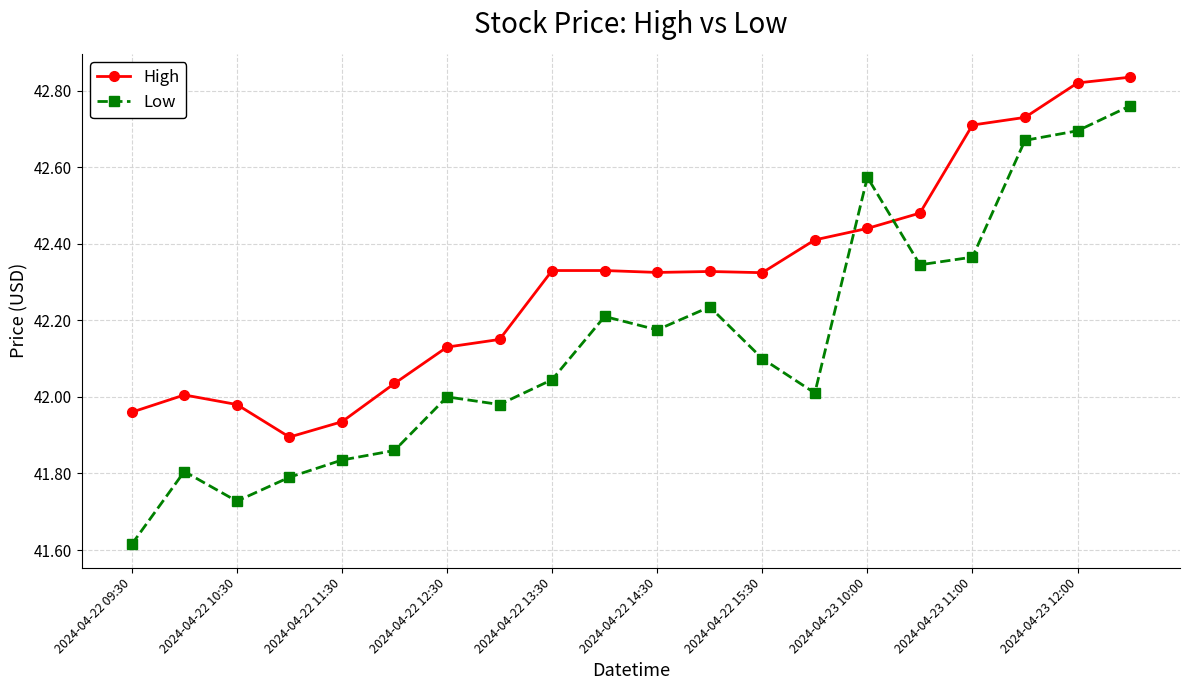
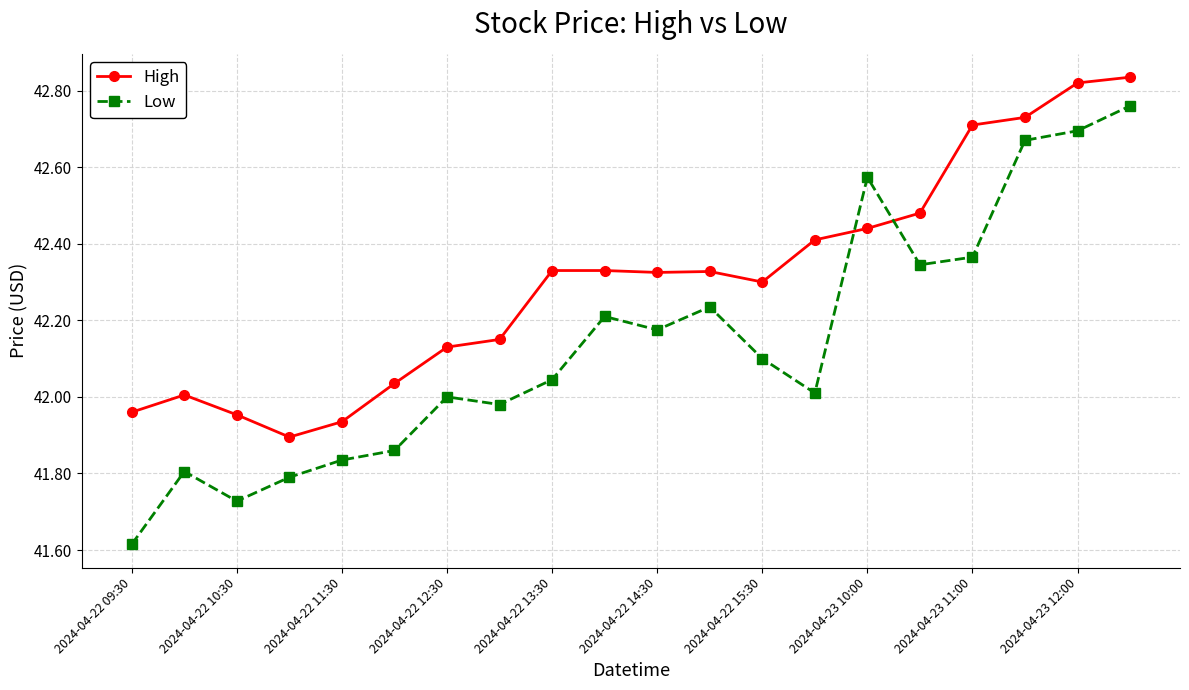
  {
    "High": {
      "2024-04-22 09:30": 41.96,
-     "2024-04-22 10:30": 41.98,
+     "2024-04-22 10:30": 41.95,
      "2024-04-22 11:30": 41.94,
      "2024-04-22 12:30": 42.13,
      "2024-04-22 13:30": 42.33,
      "2024-04-22 14:30": 42.33,
-     "2024-04-22 15:30": 42.32,
+     "2024-04-22 15:30": 42.30,
      "2024-04-23 10:00": 42.44,
      "2024-04-23 11:00": 42.71,
      "2024-04-23 12:00": 42.82
    },
    "Low": {
      "2024-04-22 09:30": 41.62,
      "2024-04-22 10:30": 41.73,
      "2024-04-22 11:30": 41.83,
      "2024-04-22 12:30": 42.00,
      "2024-04-22 13:30": 42.04,
      "2024-04-22 14:30": 42.17,
      "2024-04-22 15:30": 42.10,
      "2024-04-23 10:00": 42.57,
      "2024-04-23 11:00": 42.37,
      "2024-04-23 12:00": 42.69
    }
  }
